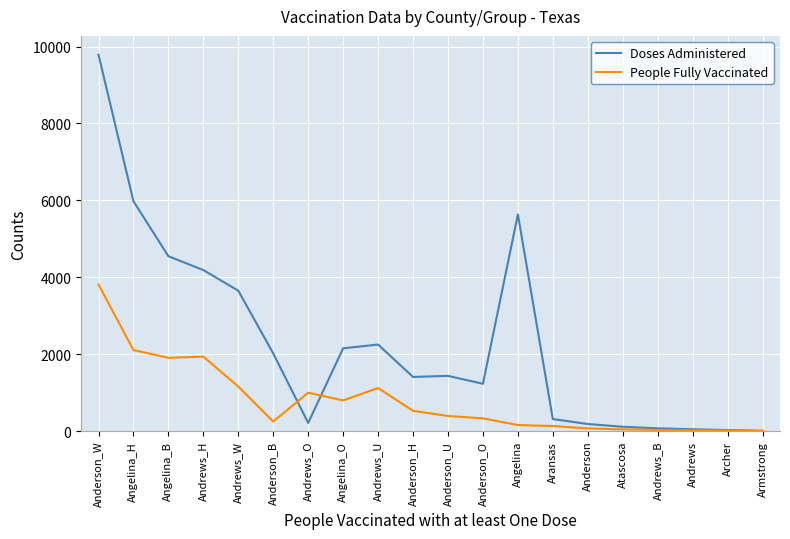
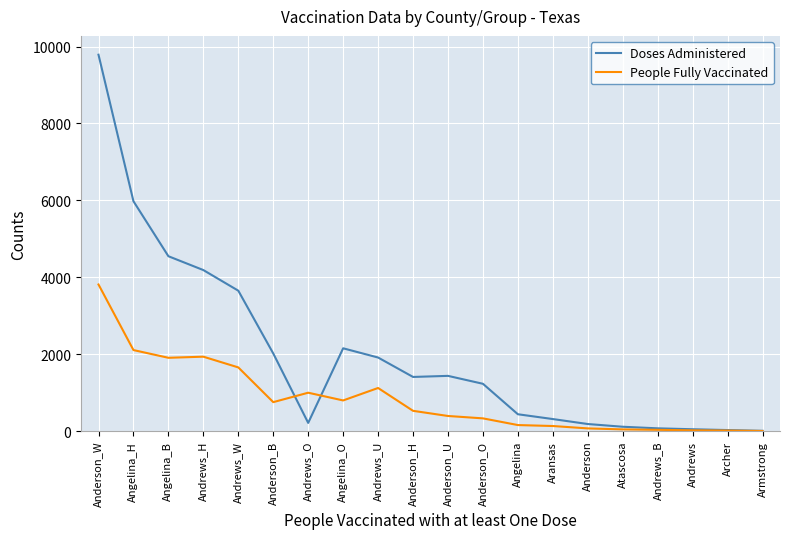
  {
    "Doses Administered": {
      "Anderson_W": 9800,
      "Angelina_H": 6000,
      "Angelina_B": 4500,
      "Andrews_H": 4200,
      "Andrews_W": 3700,
      "Anderson_B": 2000,
      "Andrews_O": 200,
      "Angelina_O": 2200,
-     "Andrews_U": 2300,
+     "Andrews_U": 1900,
      "Anderson_H": 1400,
      "Anderson_U": 1400,
      "Anderson_O": 1200,
-     "Angelina": 5600,
+     "Angelina": 400,
      "Aransas": 300,
      "Anderson": 200,
      "Atascosa": 100
    },
    "People Fully Vaccinated": {
      "Anderson_W": 3800,
      "Angelina_H": 2100,
      "Angelina_B": 1900,
      "Andrews_H": 1900,
-     "Andrews_W": 1200,
-     "Anderson_B": 200,
+     "Andrews_W": 1700,
+     "Anderson_B": 800,
      "Andrews_O": 1000,
      "Angelina_O": 800,
      "Andrews_U": 1100,
      "Anderson_H": 500,
      "Anderson_U": 400,
      "Anderson_O": 300,
      "Angelina": 200,
      "Aransas": 100,
      "Anderson": 100,
      "Atascosa": 0
    }
  }
